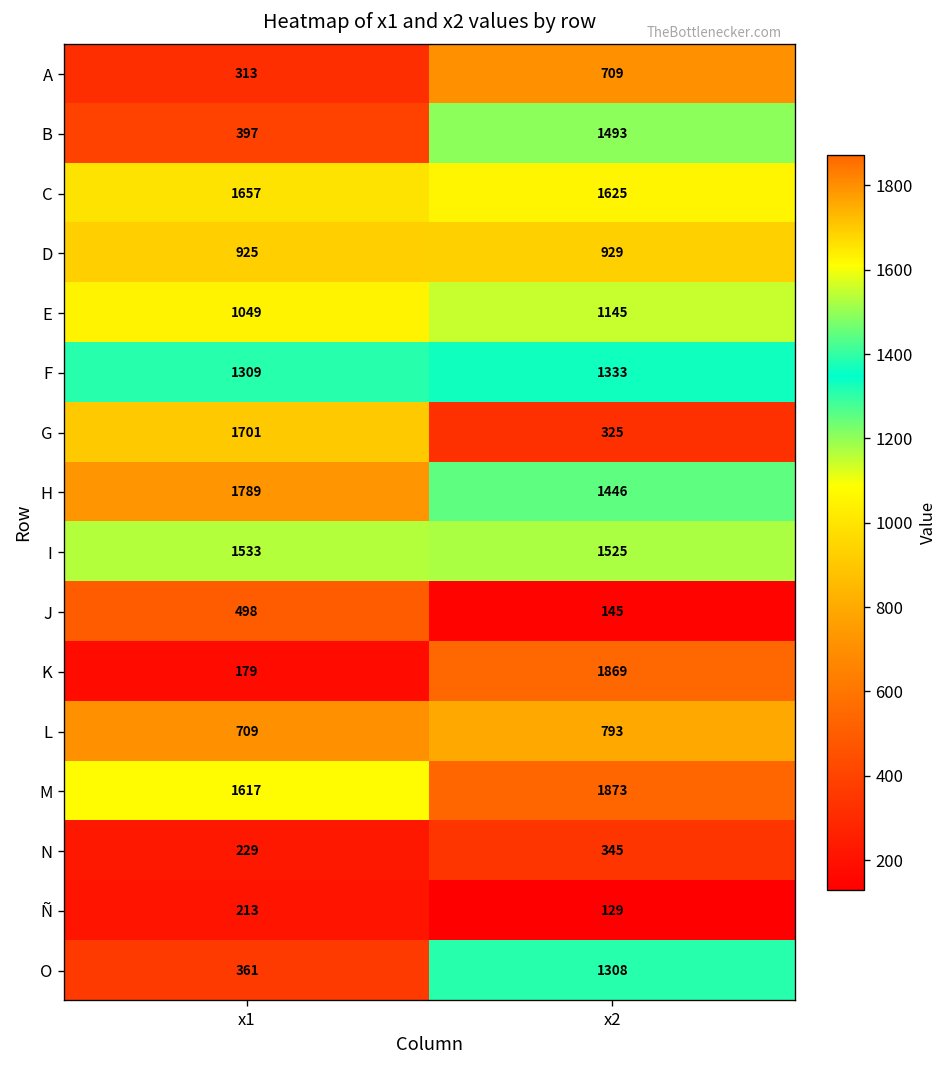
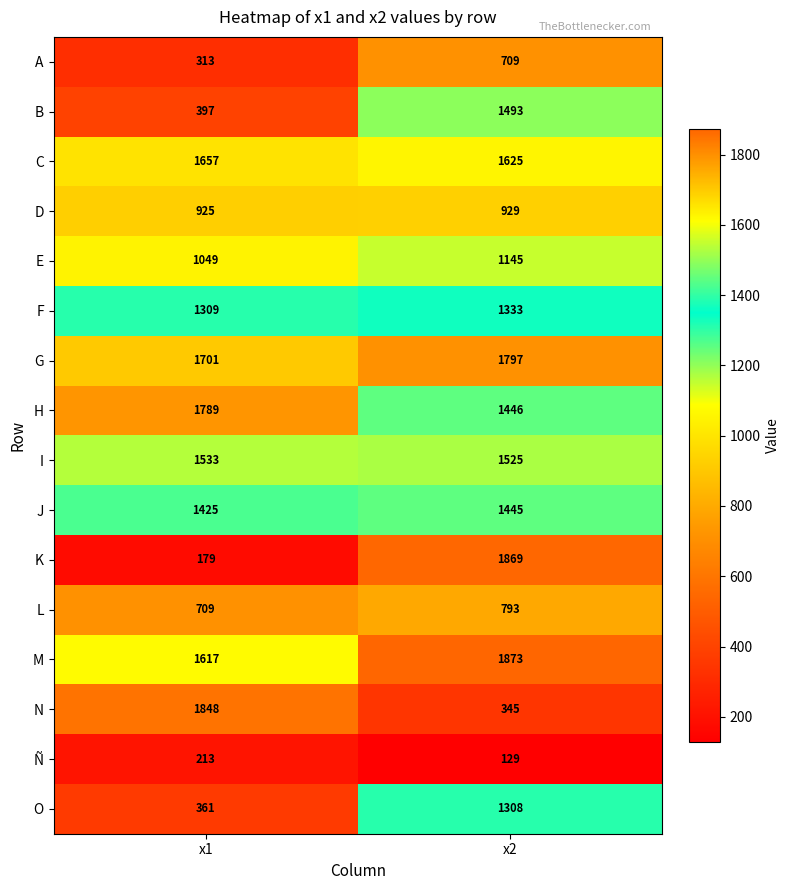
  {
    "A": {
      "x1": 313,
      "x2": 709
    },
    "B": {
      "x1": 397,
      "x2": 1493
    },
    "C": {
      "x1": 1657,
      "x2": 1625
    },
    "D": {
      "x1": 925,
      "x2": 929
    },
    "E": {
      "x1": 1049,
      "x2": 1145
    },
    "F": {
      "x1": 1309,
      "x2": 1333
    },
    "G": {
      "x1": 1701,
-     "x2": 325
+     "x2": 1797
    },
    "H": {
      "x1": 1789,
      "x2": 1446
    },
    "I": {
      "x1": 1533,
      "x2": 1525
    },
    "J": {
-     "x1": 498,
-     "x2": 145
+     "x1": 1425,
+     "x2": 1445
    },
    "K": {
      "x1": 179,
      "x2": 1869
    },
    "L": {
      "x1": 709,
      "x2": 793
    },
    "M": {
      "x1": 1617,
      "x2": 1873
    },
    "N": {
-     "x1": 229,
+     "x1": 1848,
      "x2": 345
    },
    "Ñ": {
      "x1": 213,
      "x2": 129
    },
    "O": {
      "x1": 361,
      "x2": 1308
    }
  }
